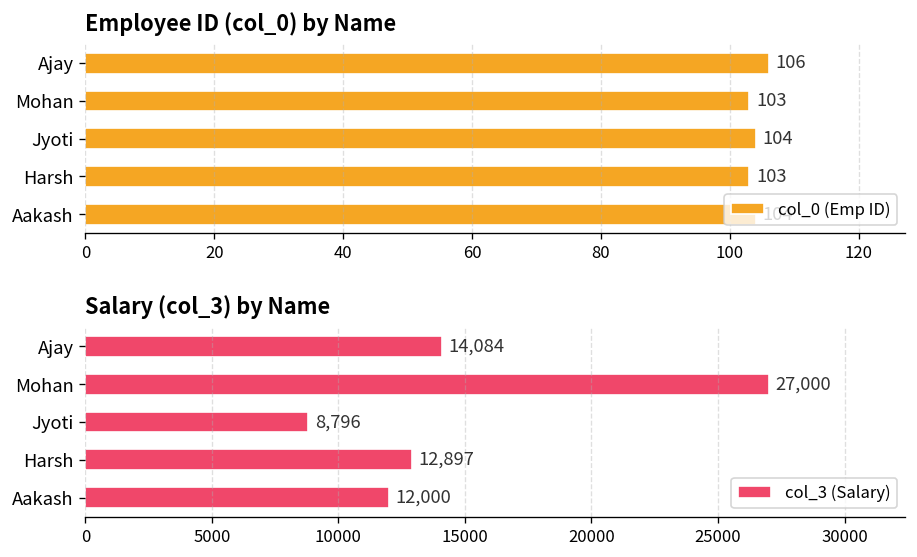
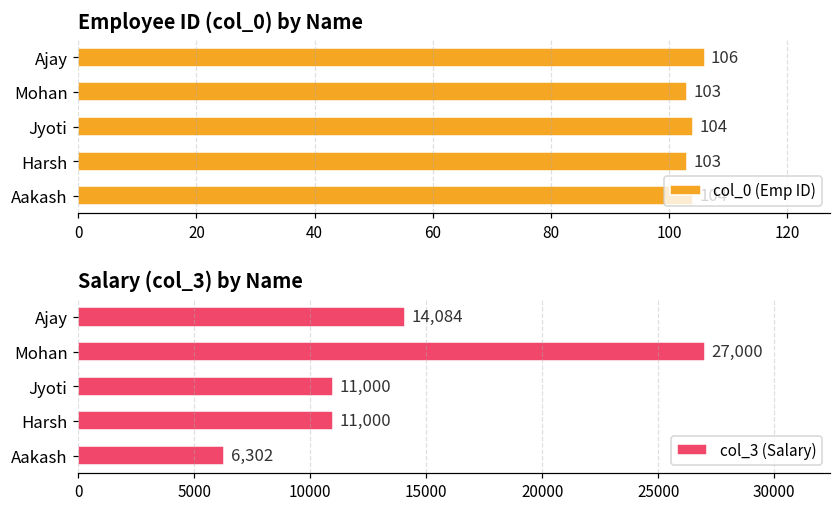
  {
    "Employee ID (col_0) by Name": {
      "Ajay": "106",
      "Mohan": "103",
      "Jyoti": "104",
      "Harsh": "103"
    },
    "Salary (col_3) by Name": {
      "Ajay": "14,084",
      "Mohan": "27,000",
-     "Jyoti": "8,796",
-     "Harsh": "12,897",
-     "Aakash": "12,000"
+     "Jyoti": "11,000",
+     "Harsh": "11,000",
+     "Aakash": "6,302"
    }
  }
